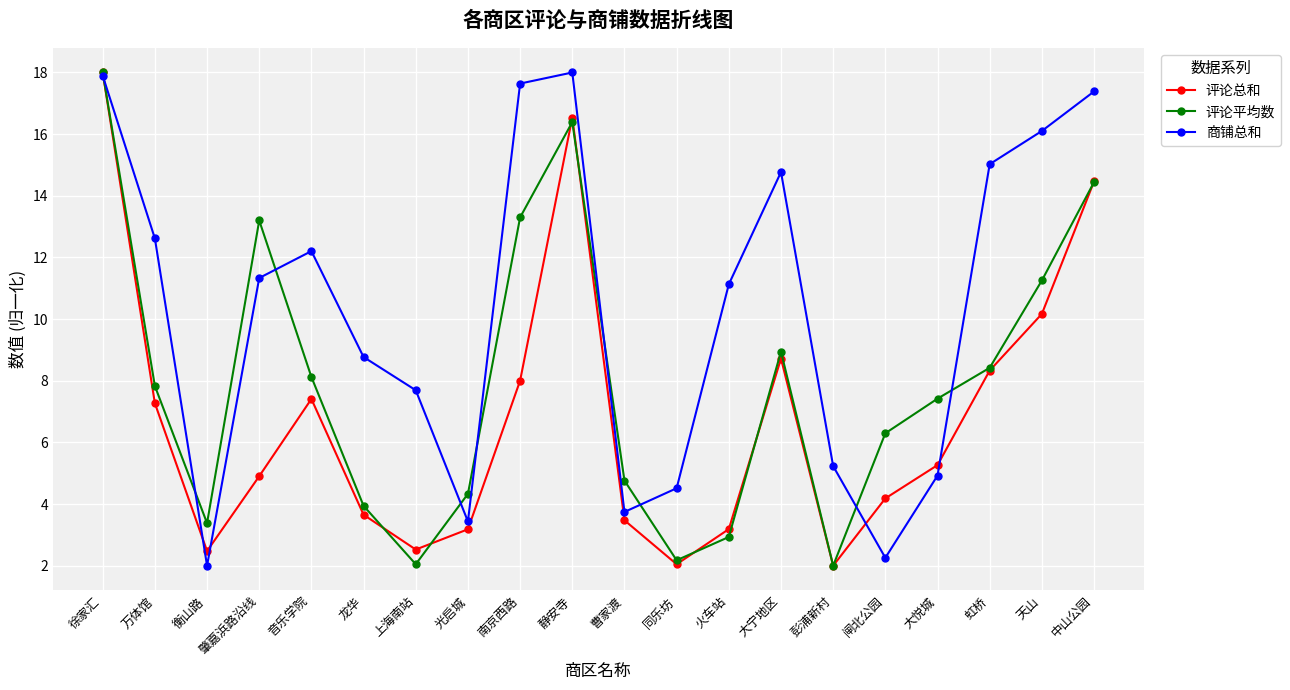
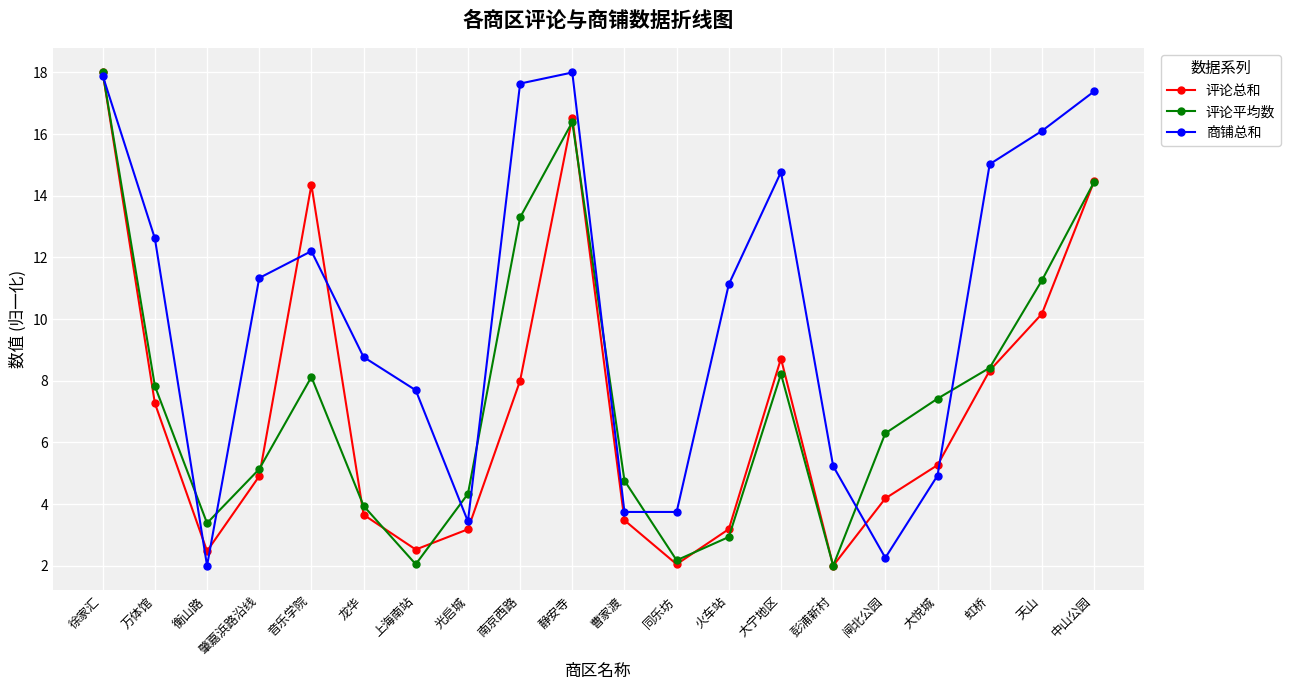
  {
    "评论总和": {
      "万体馆": 7.3,
      "衡山路": 2.5,
      "肇嘉浜路沿线": 4.9,
-     "音乐学院": 7.4,
+     "音乐学院": 14.4,
      "龙华": 3.7,
      "上海南站": 2.5,
      "光启城": 3.2,
      "南京西路": 8.0,
      "静安寺": 16.5,
      "曹家渡": 3.5,
      "同乐坊": 2.0,
      "火车站": 3.2,
      "大宁地区": 8.7,
      "闸北公园": 4.2,
      "大悦城": 5.3,
      "虹桥": 8.3,
      "天山": 10.2
    },
    "评论平均数": {
      "万体馆": 7.8,
      "衡山路": 3.4,
-     "肇嘉浜路沿线": 13.2,
+     "肇嘉浜路沿线": 5.1,
      "音乐学院": 8.1,
      "龙华": 3.9,
      "上海南站": 2.0,
      "光启城": 4.3,
      "南京西路": 13.3,
      "静安寺": 16.4,
      "曹家渡": 4.8,
      "同乐坊": 2.2,
      "火车站": 2.9,
-     "大宁地区": 8.9,
+     "大宁地区": 8.2,
      "闸北公园": 6.3,
      "大悦城": 7.4,
      "虹桥": 8.4,
      "天山": 11.3
    },
    "商铺总和": {
      "徐家汇": 17.9,
      "万体馆": 12.6,
      "衡山路": 2.0,
      "肇嘉浜路沿线": 11.3,
      "音乐学院": 12.2,
      "龙华": 8.8,
      "上海南站": 7.7,
      "光启城": 3.4,
      "南京西路": 17.6,
      "静安寺": 18.0,
      "曹家渡": 3.7,
-     "同乐坊": 4.5,
+     "同乐坊": 3.7,
      "火车站": 11.1,
      "大宁地区": 14.8,
      "彭浦新村": 5.2,
      "闸北公园": 2.3,
      "大悦城": 4.9,
      "虹桥": 15.0,
      "天山": 16.1,
      "中山公园": 17.4
    }
  }
